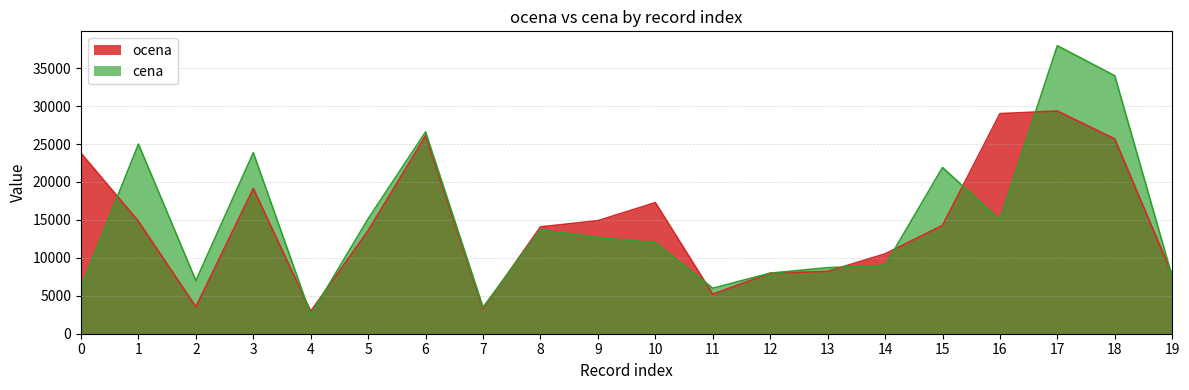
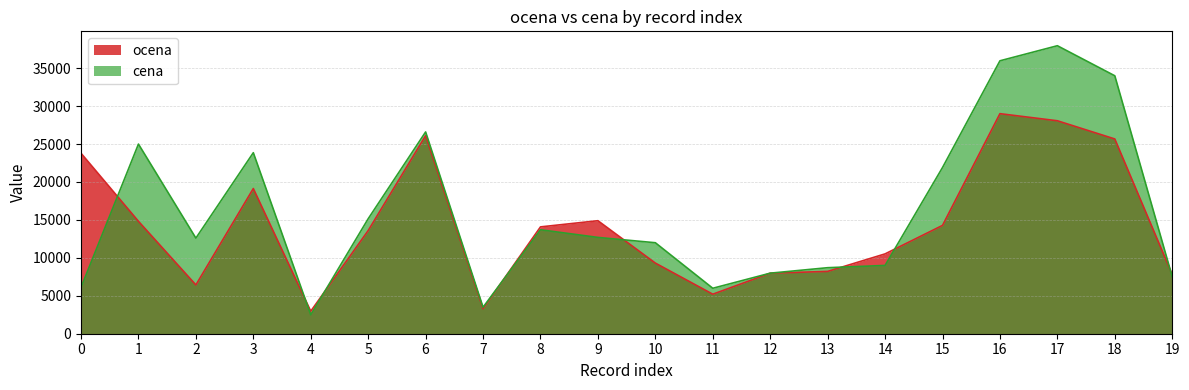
  {
    "ocena": {
      "0": 24000,
      "1": 15000,
-     "2": 4000,
+     "2": 6000,
      "3": 19000,
      "4": 3000,
      "5": 14000,
      "6": 26000,
      "8": 14000,
      "9": 15000,
-     "10": 17000,
+     "10": 9000,
      "11": 5000,
      "13": 8000,
      "14": 11000,
      "15": 14000,
      "16": 29000,
-     "17": 29000,
+     "17": 28000,
      "18": 26000
    },
    "cena": {
      "0": 6000,
      "1": 25000,
-     "2": 7000,
+     "2": 13000,
      "3": 24000,
      "4": 2000,
      "5": 15000,
      "6": 27000,
      "8": 14000,
      "9": 13000,
      "10": 12000,
      "11": 6000,
      "13": 9000,
      "14": 9000,
      "15": 22000,
-     "16": 15000,
+     "16": 36000,
      "17": 38000,
      "18": 34000
    }
  }
